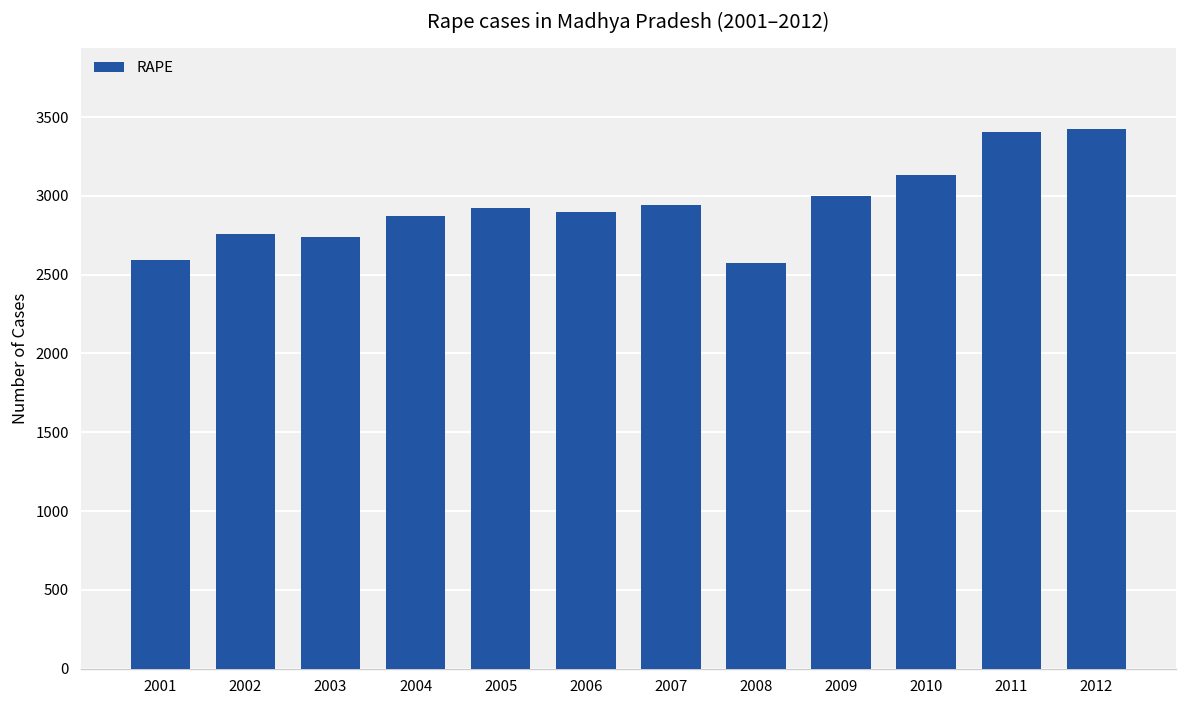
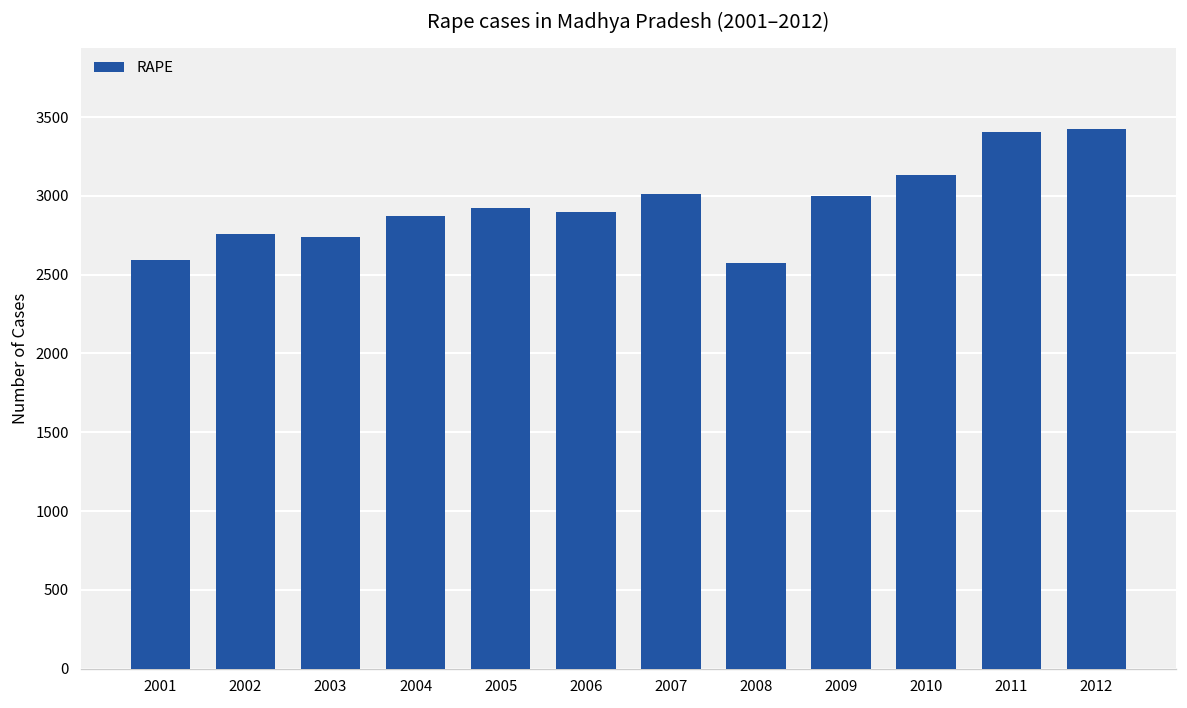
  {
    "2001": 2600,
    "2002": 2760,
    "2003": 2740,
    "2004": 2880,
    "2005": 2920,
    "2006": 2900,
-   "2007": 2940,
+   "2007": 3010,
    "2008": 2570,
    "2009": 3000,
    "2010": 3140,
    "2011": 3410,
    "2012": 3430
  }
